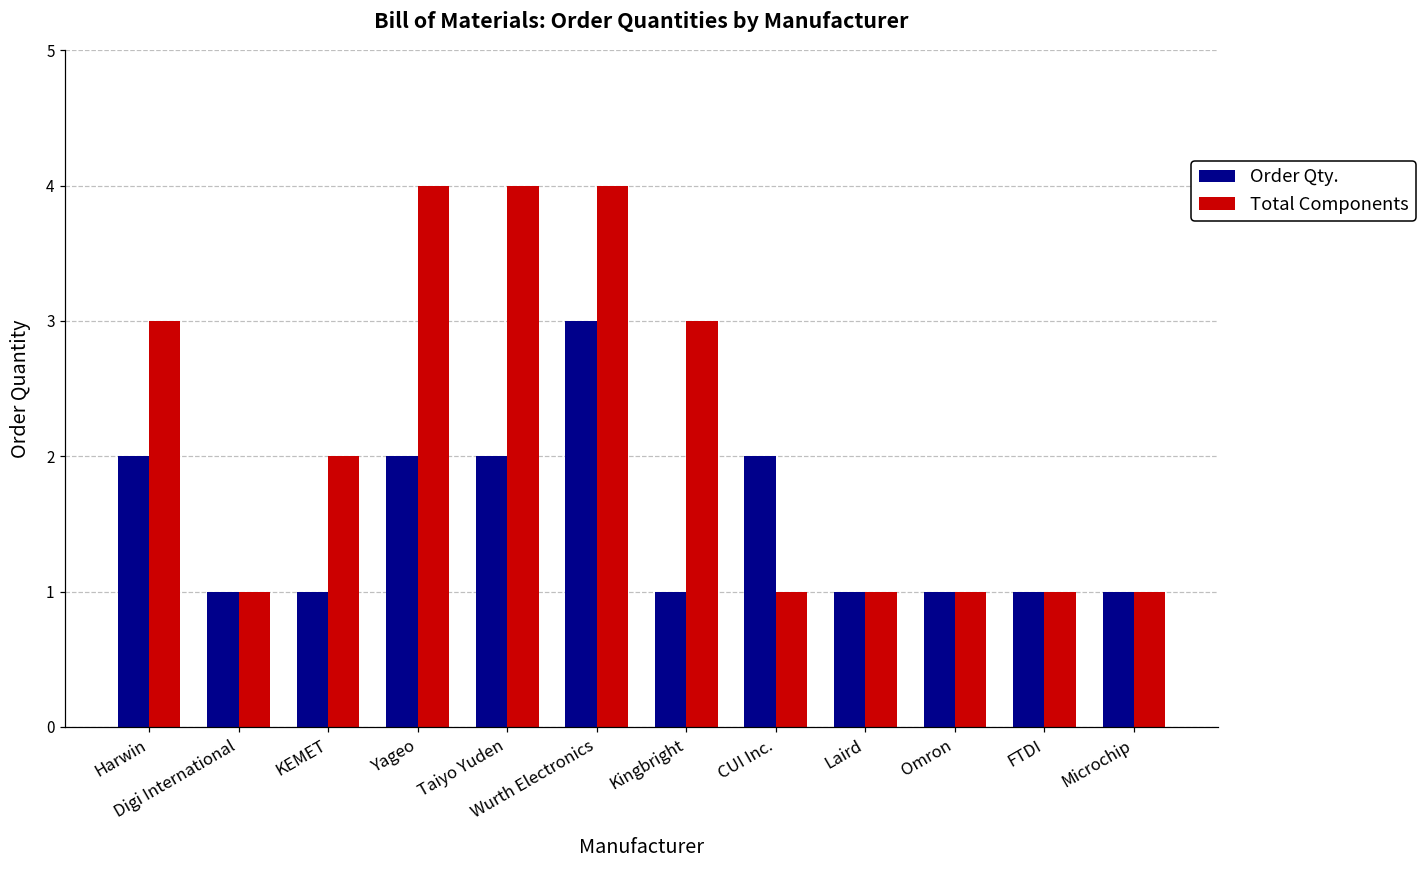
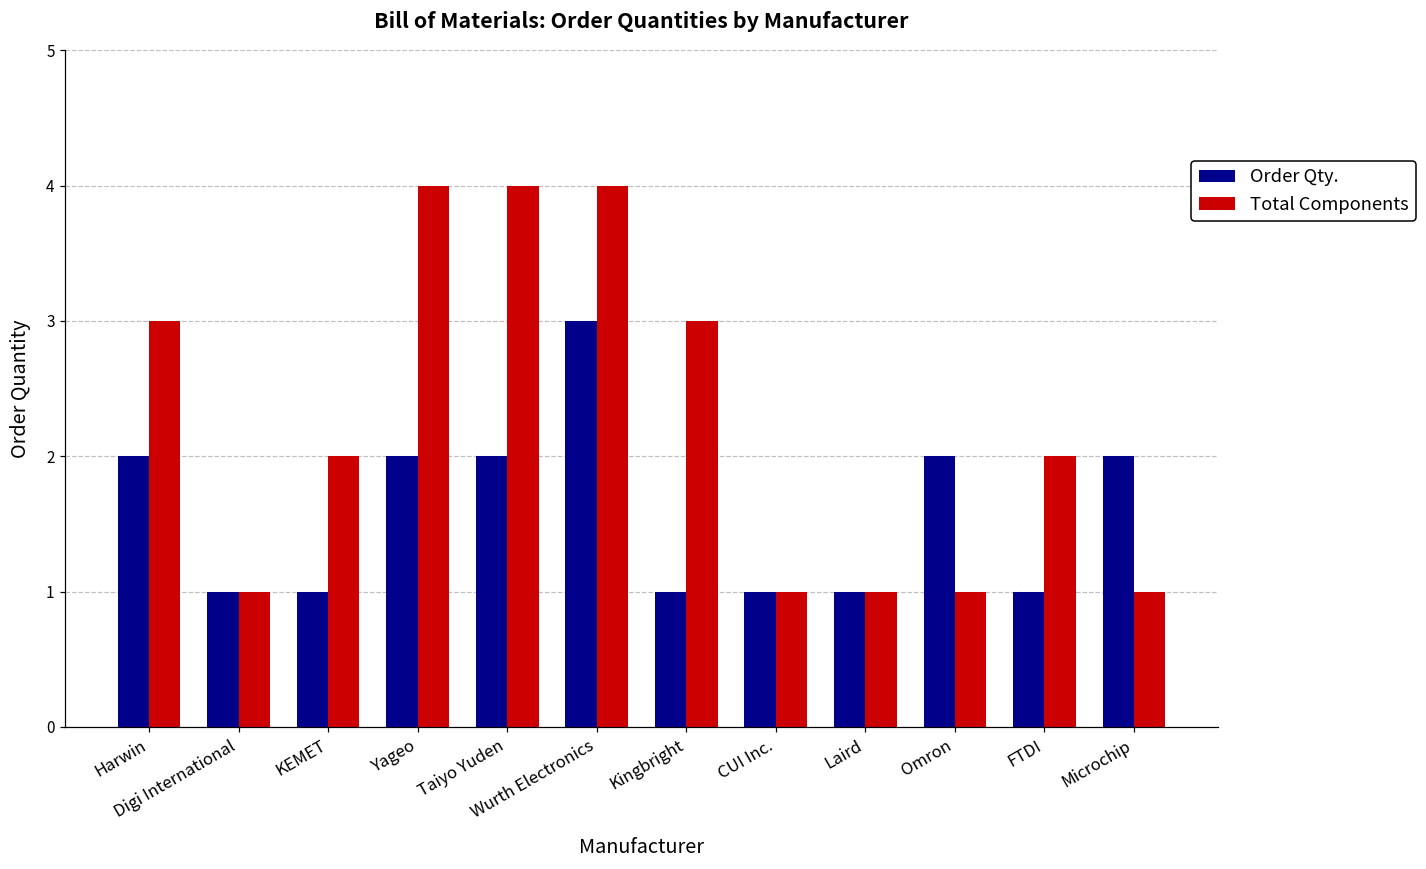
  {
    "Order Qty.": {
      "Harwin": 2,
      "Digi International": 1,
      "KEMET": 1,
      "Yageo": 2,
      "Taiyo Yuden": 2,
      "Wurth Electronics": 3,
      "Kingbright": 1,
-     "CUI Inc.": 2,
+     "CUI Inc.": 1,
      "Laird": 1,
-     "Omron": 1,
+     "Omron": 2,
      "FTDI": 1,
-     "Microchip": 1
+     "Microchip": 2
    },
    "Total Components": {
      "Harwin": 3,
      "Digi International": 1,
      "KEMET": 2,
      "Yageo": 4,
      "Taiyo Yuden": 4,
      "Wurth Electronics": 4,
      "Kingbright": 3,
      "CUI Inc.": 1,
      "Laird": 1,
      "Omron": 1,
-     "FTDI": 1,
+     "FTDI": 2,
      "Microchip": 1
    }
  }
